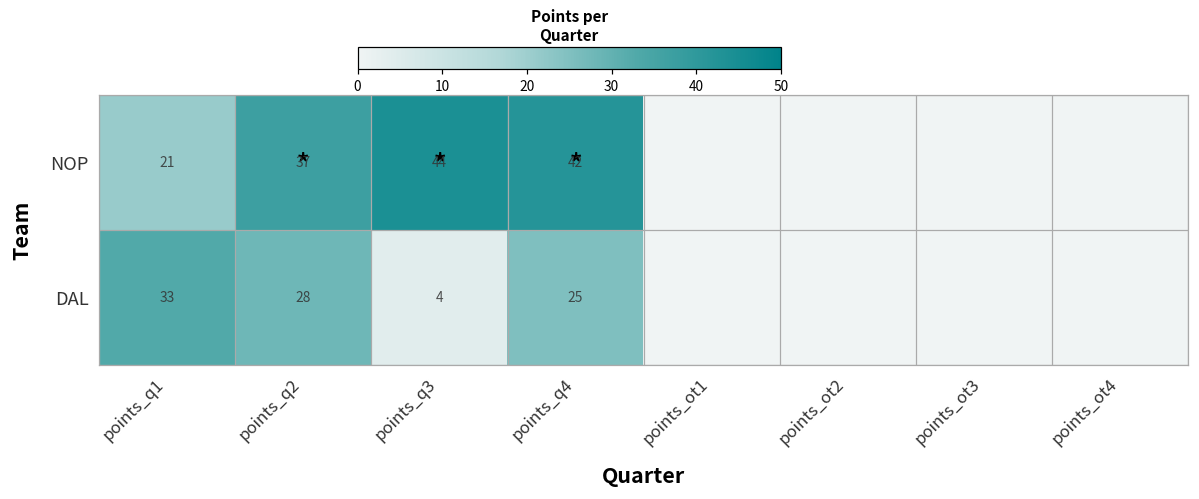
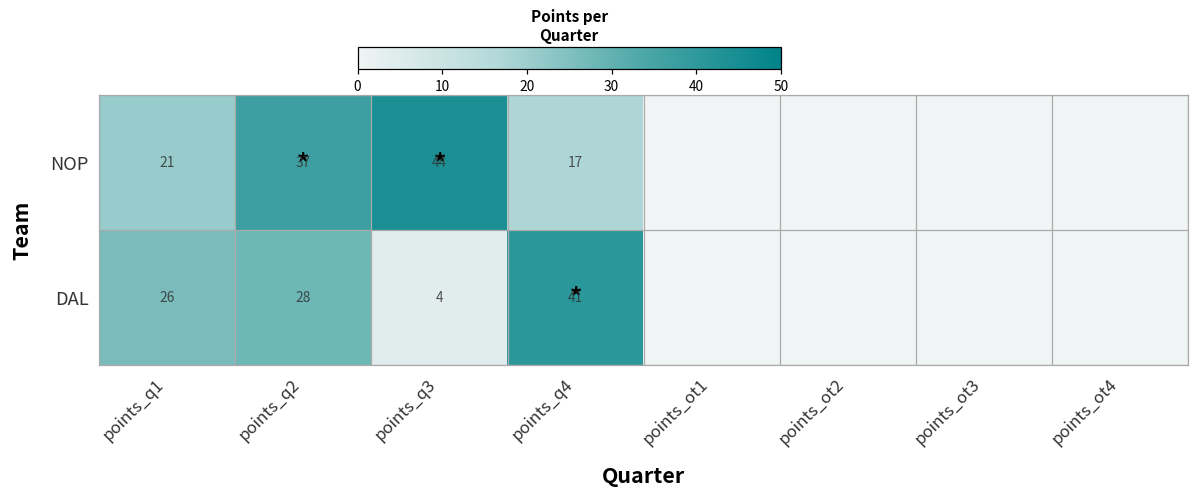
  {
    "NOP": {
      "points_q1": 21,
-     "points_q4": 42
+     "points_q4": 17
    },
    "DAL": {
-     "points_q1": 33,
+     "points_q1": 26,
      "points_q2": 28,
      "points_q3": 4,
-     "points_q4": 25
+     "points_q4": 41
    }
  }
